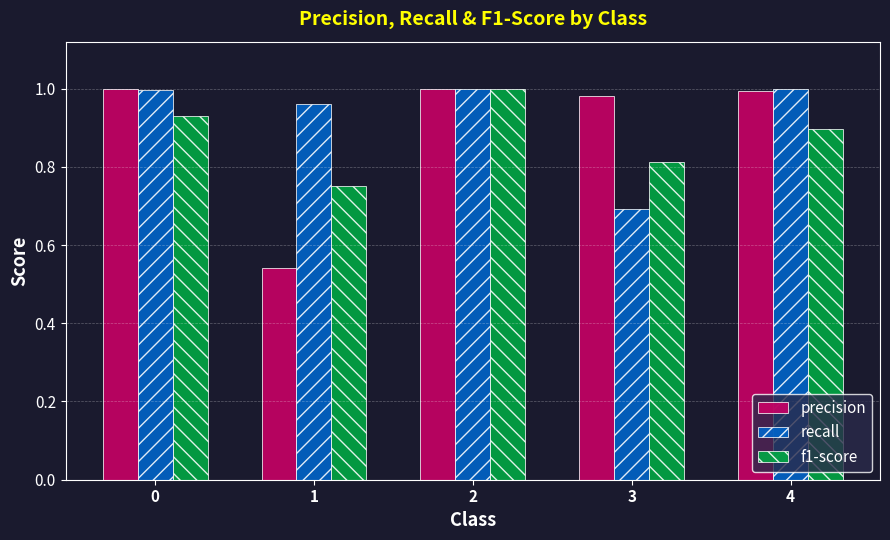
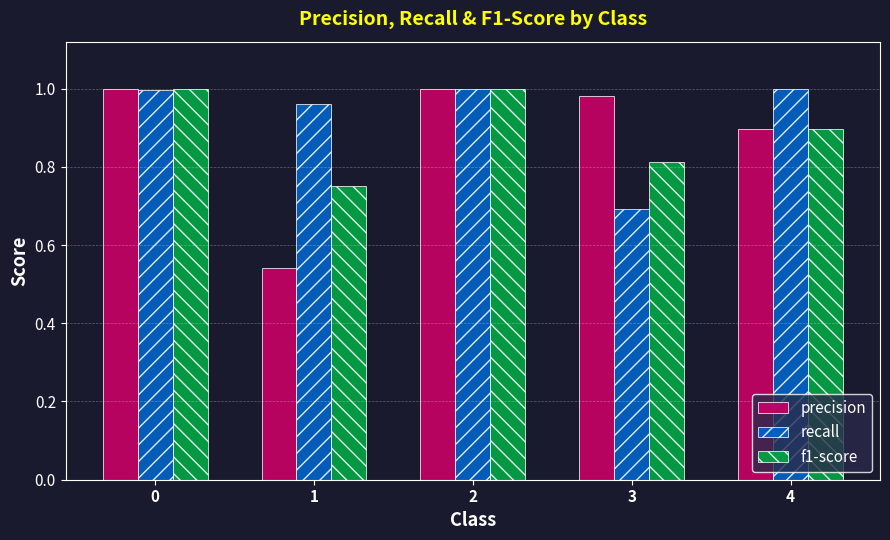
  {
    "precision": {
      "0": 1.00,
      "1": 0.54,
      "2": 1.00,
      "3": 0.98,
-     "4": 1.00
+     "4": 0.90
    },
    "recall": {
      "0": 1.00,
      "1": 0.96,
      "2": 1.00,
      "3": 0.69,
      "4": 1.00
    },
    "f1-score": {
-     "0": 0.93,
+     "0": 1.00,
      "1": 0.75,
      "2": 1.00,
      "3": 0.81,
      "4": 0.90
    }
  }
